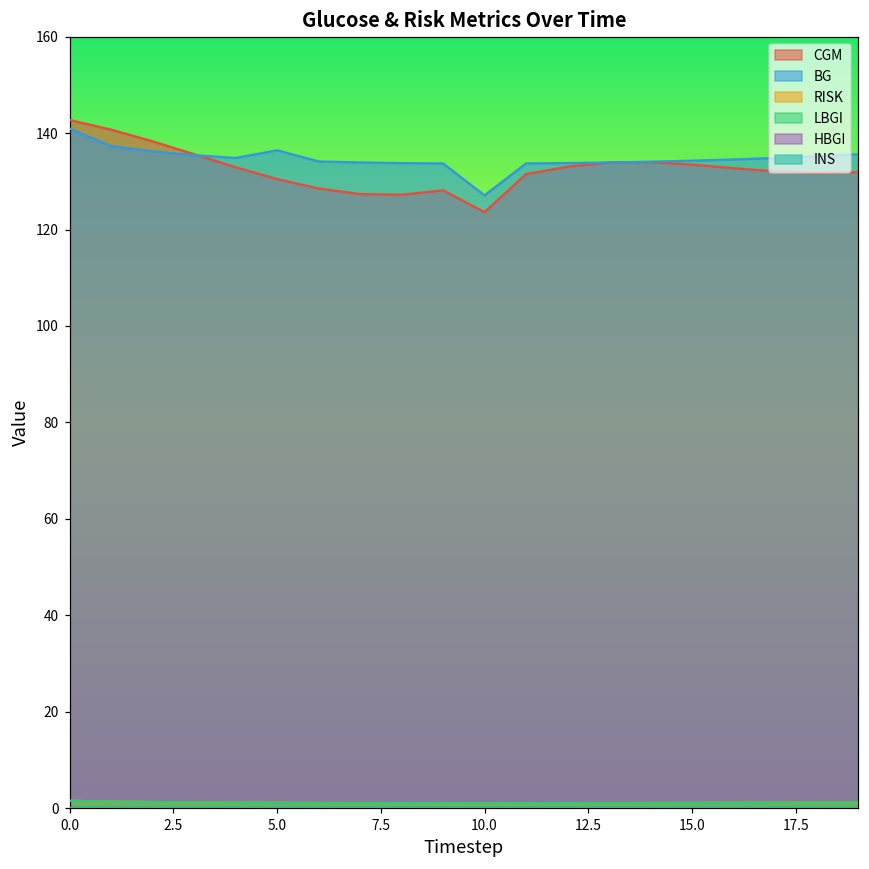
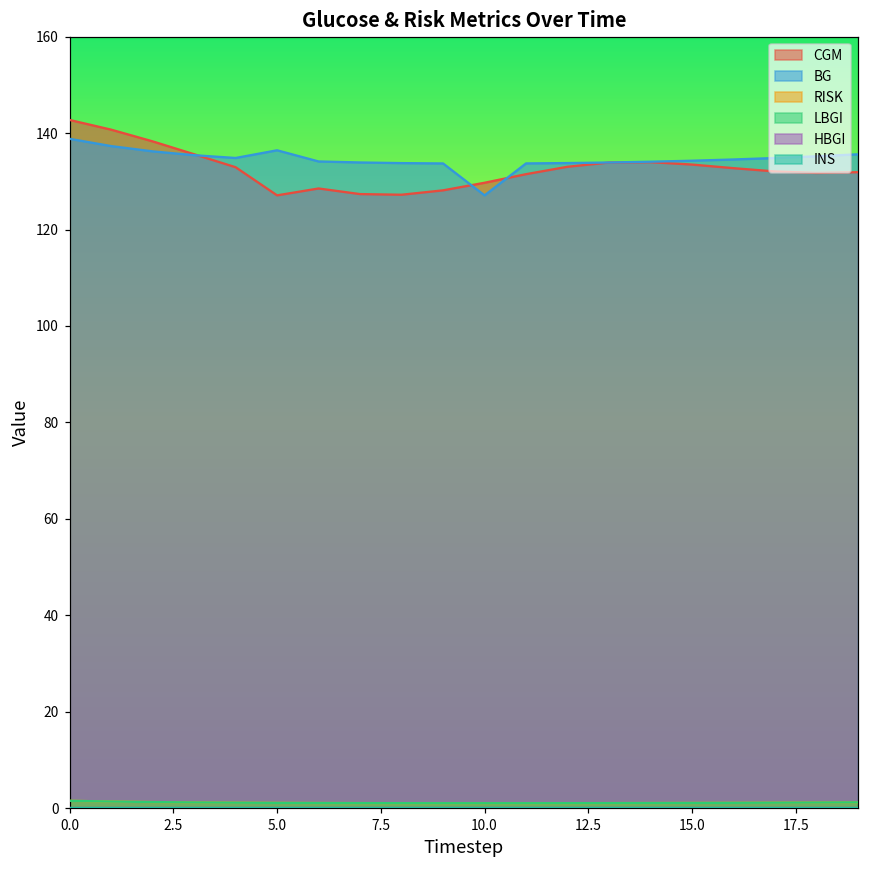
  {
    "CGM": {
      "0.0": 143,
-     "5.0": 130,
-     "10.0": 124,
+     "5.0": 127,
+     "10.0": 130,
      "15.0": 133
    },
    "BG": {
-     "0.0": 141,
+     "0.0": 139,
      "5.0": 136,
      "10.0": 127,
      "15.0": 134
    }
  }
